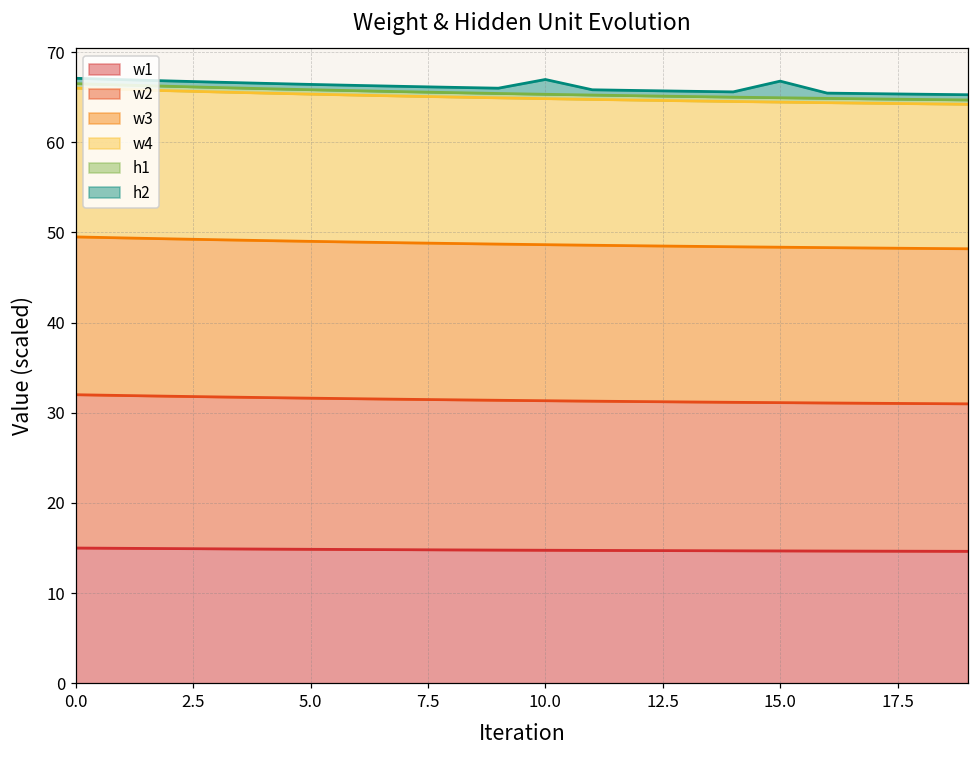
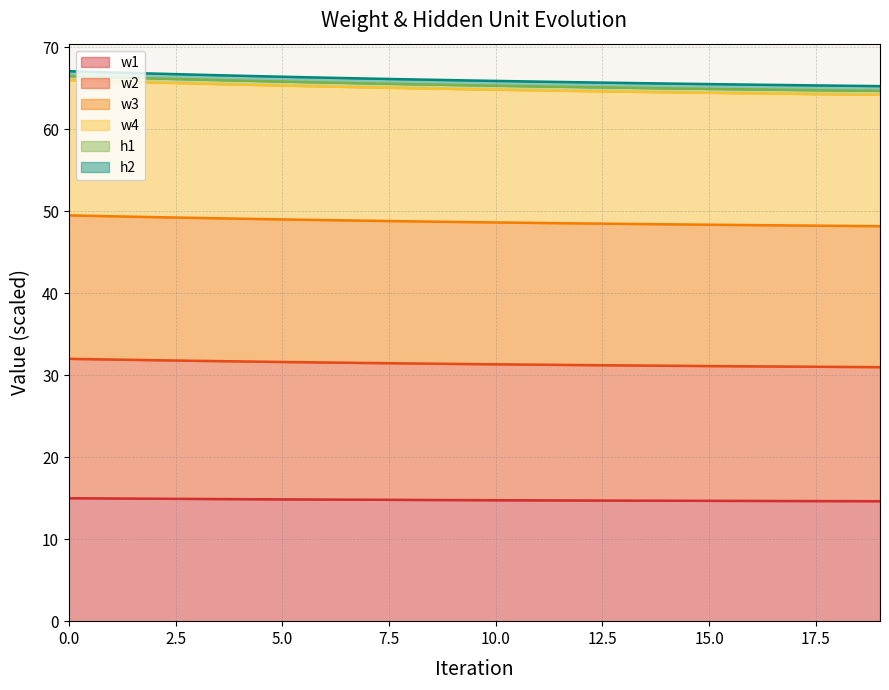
  {
    "h1": {
      "0.0": 0,
      "5.0": 0,
      "10.0": 0,
      "15.0": 0
    },
    "h2": {
      "0.0": 1,
      "5.0": 1,
-     "10.0": 2,
-     "15.0": 2
+     "10.0": 1,
+     "15.0": 1
    }
  }
